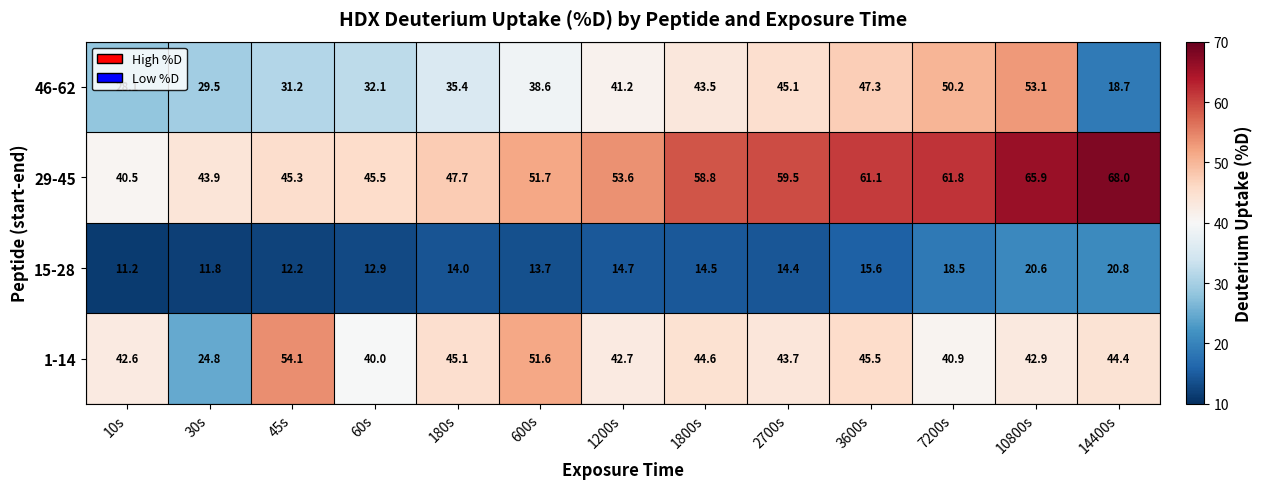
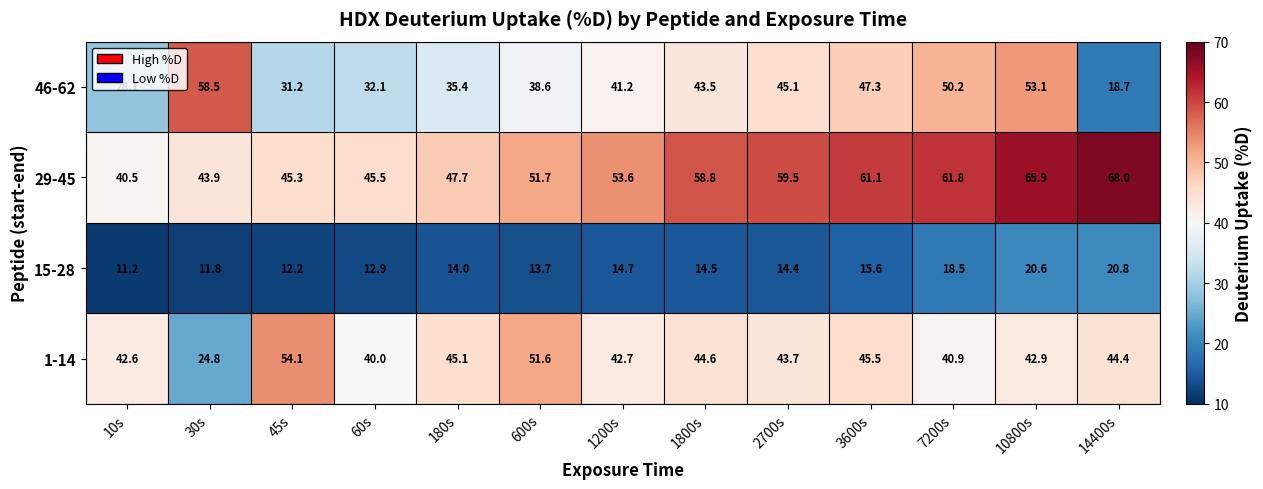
  {
    "46-62": {
-     "30s": 29.5,
+     "30s": 58.5,
      "45s": 31.2,
      "60s": 32.1,
      "180s": 35.4,
      "600s": 38.6,
      "1200s": 41.2,
      "1800s": 43.5,
      "2700s": 45.1,
      "3600s": 47.3,
      "7200s": 50.2,
      "10800s": 53.1,
      "14400s": 18.7
    },
    "29-45": {
      "10s": 40.5,
      "30s": 43.9,
      "45s": 45.3,
      "60s": 45.5,
      "180s": 47.7,
      "600s": 51.7,
      "1200s": 53.6,
      "1800s": 58.8,
      "2700s": 59.5,
      "3600s": 61.1,
      "7200s": 61.8,
      "10800s": 65.9,
      "14400s": 68.0
    },
    "15-28": {
      "10s": 11.2,
      "30s": 11.8,
      "45s": 12.2,
      "60s": 12.9,
      "180s": 14.0,
      "600s": 13.7,
      "1200s": 14.7,
      "1800s": 14.5,
      "2700s": 14.4,
      "3600s": 15.6,
      "7200s": 18.5,
      "10800s": 20.6,
      "14400s": 20.8
    },
    "1-14": {
      "10s": 42.6,
      "30s": 24.8,
      "45s": 54.1,
      "60s": 40.0,
      "180s": 45.1,
      "600s": 51.6,
      "1200s": 42.7,
      "1800s": 44.6,
      "2700s": 43.7,
      "3600s": 45.5,
      "7200s": 40.9,
      "10800s": 42.9,
      "14400s": 44.4
    }
  }
